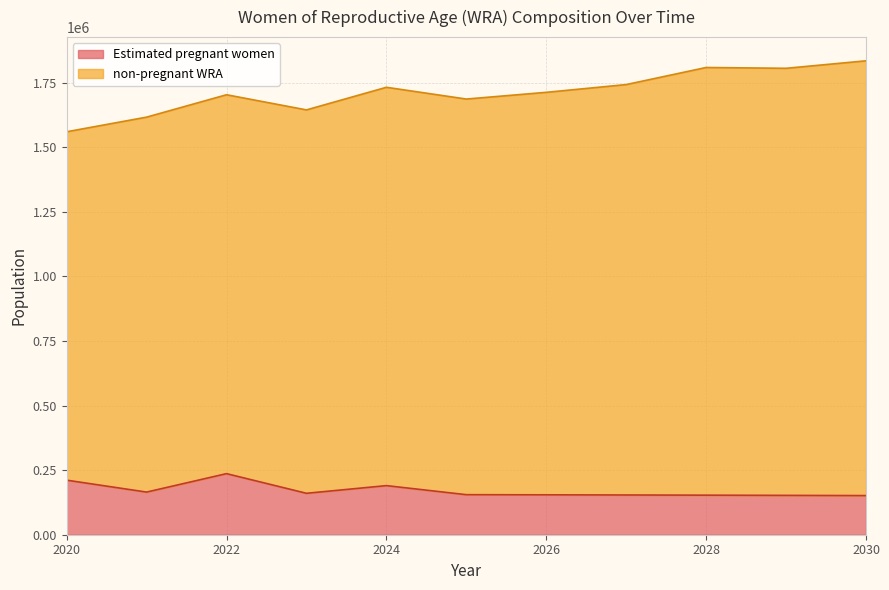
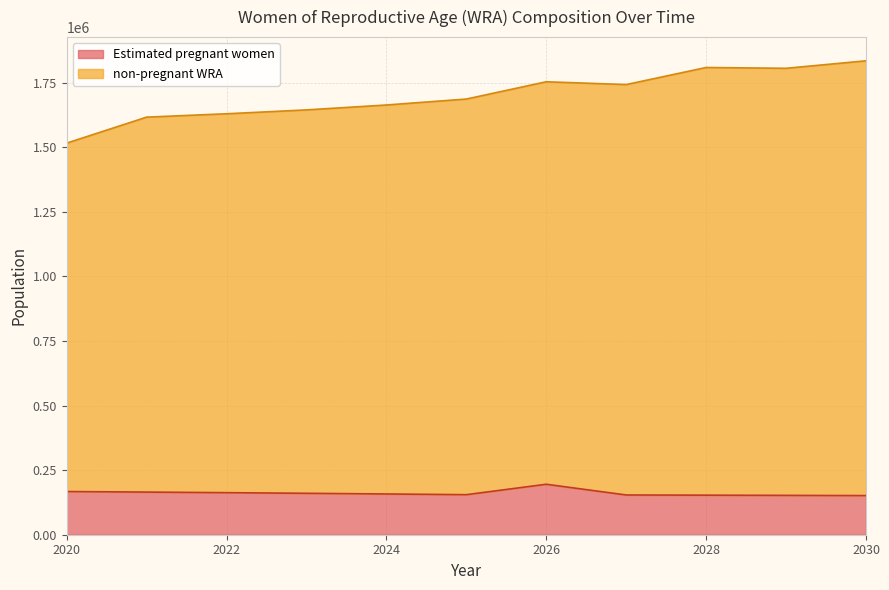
  {
    "Estimated pregnant women": {
-     "2020": 210000,
-     "2022": 240000,
-     "2024": 190000,
-     "2026": 150000,
+     "2020": 170000,
+     "2022": 160000,
+     "2024": 160000,
+     "2026": 200000,
      "2028": 150000,
      "2030": 150000
    },
    "non-pregnant WRA": {
      "2020": 1350000,
      "2022": 1470000,
-     "2024": 1540000,
+     "2024": 1510000,
      "2026": 1560000,
      "2028": 1660000,
      "2030": 1680000
    }
  }
